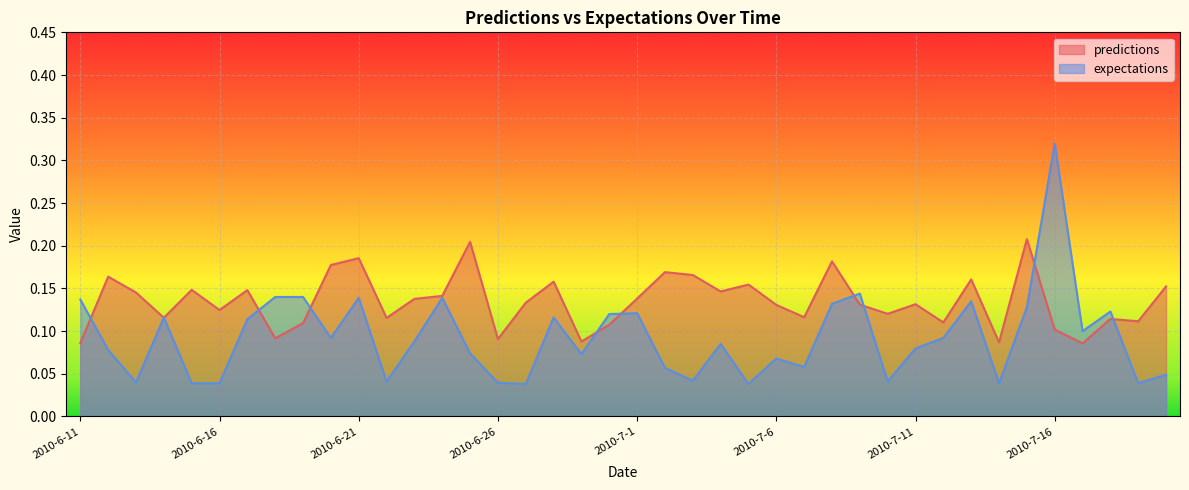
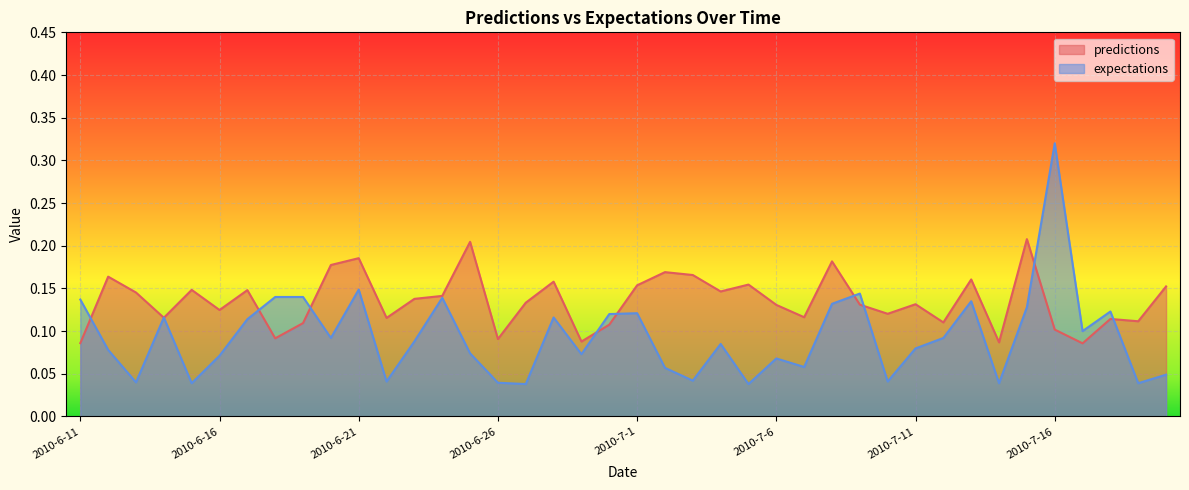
  {
    "predictions": {
      "2010-6-11": 0.09,
      "2010-6-16": 0.12,
      "2010-6-21": 0.19,
      "2010-6-26": 0.09,
-     "2010-7-1": 0.14,
+     "2010-7-1": 0.15,
      "2010-7-6": 0.13,
      "2010-7-11": 0.13,
      "2010-7-16": 0.10
    },
    "expectations": {
      "2010-6-11": 0.14,
-     "2010-6-16": 0.04,
-     "2010-6-21": 0.14,
+     "2010-6-16": 0.07,
+     "2010-6-21": 0.15,
      "2010-6-26": 0.04,
      "2010-7-1": 0.12,
      "2010-7-6": 0.07,
      "2010-7-11": 0.08,
      "2010-7-16": 0.32
    }
  }
